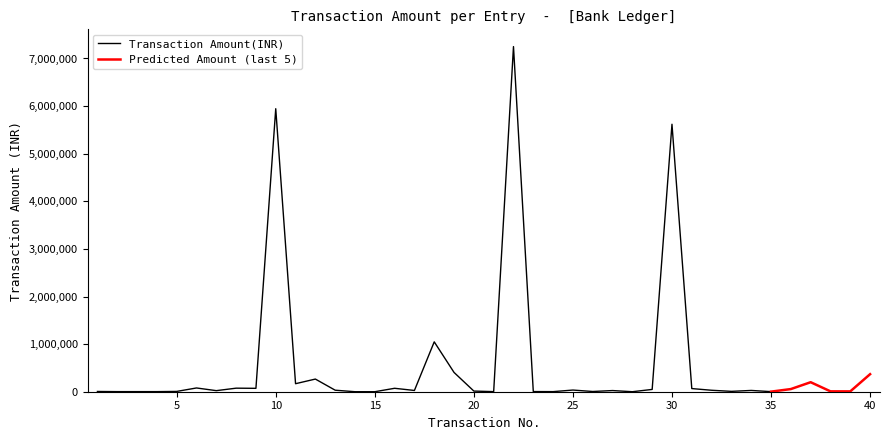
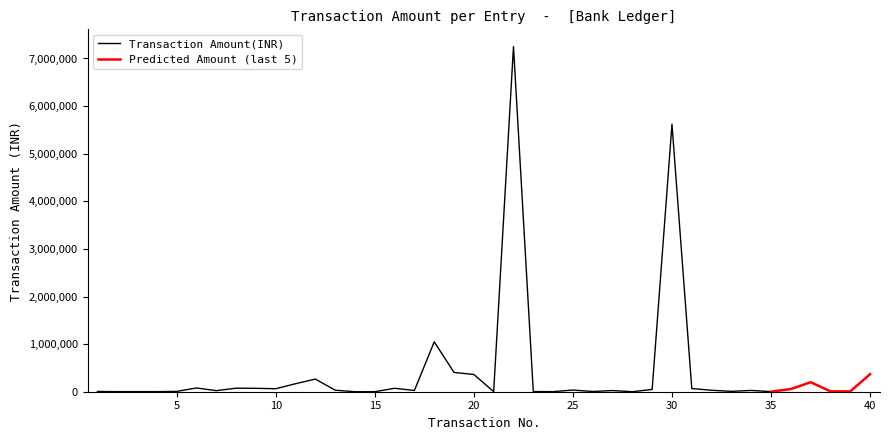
  {
    "Transaction Amount(INR)": {
      "5": "0",
-     "10": "5,900,000",
+     "10": "100,000",
      "15": "0",
-     "20": "0",
+     "20": "400,000",
      "25": "0",
      "30": "5,600,000"
    },
    "Predicted Amount (last 5)": {
      "40": "400,000"
    }
  }
